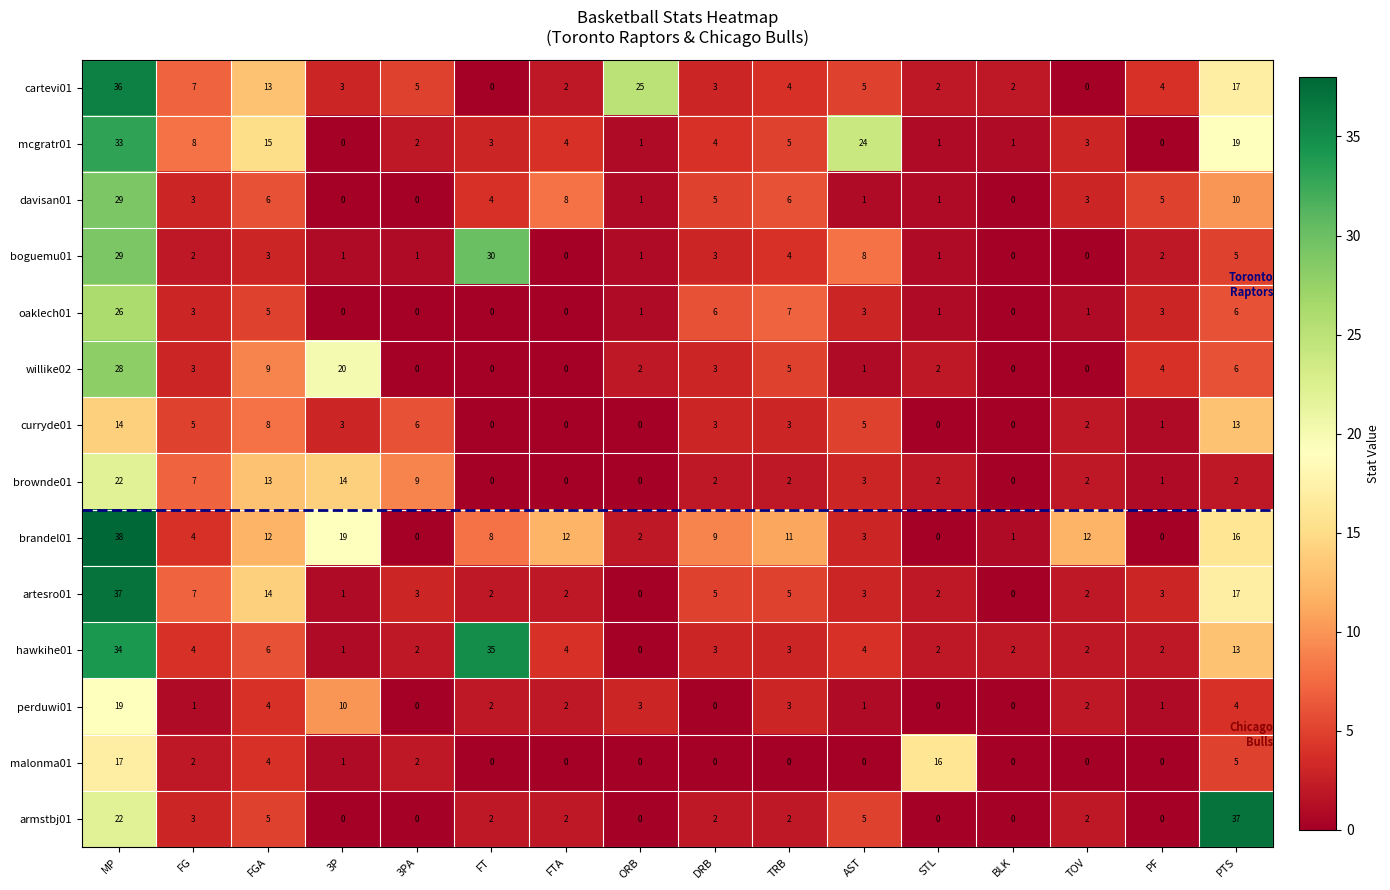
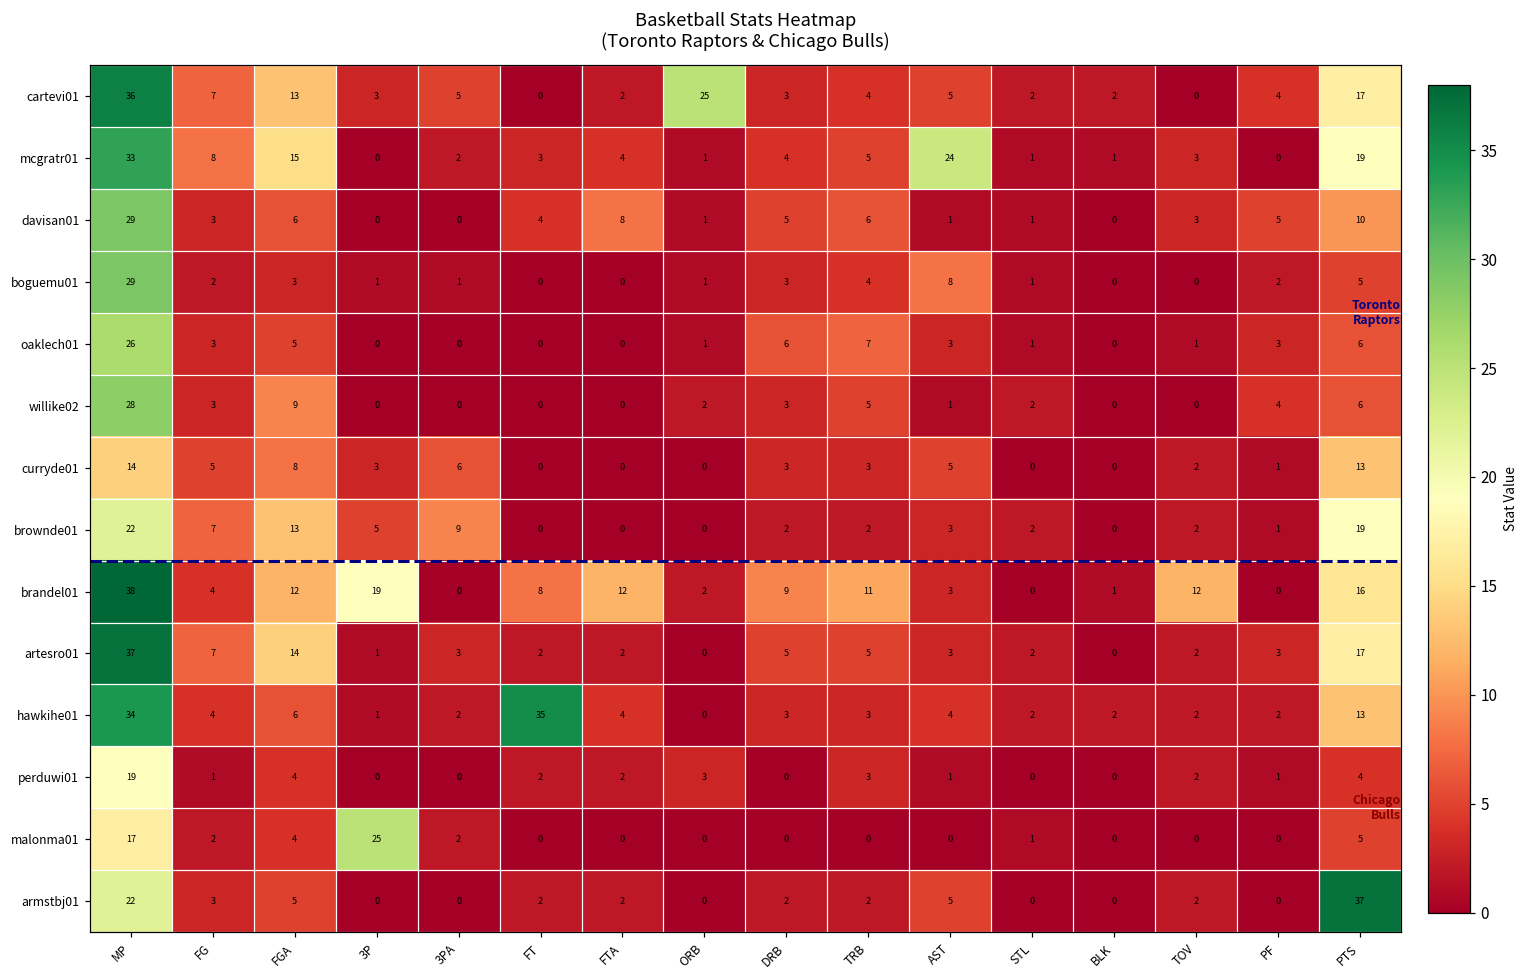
  {
    "boguemu01": {
      "MP": 29,
      "FG": 2,
      "FGA": 3,
      "3P": 1,
      "3PA": 1,
-     "FT": 30,
+     "FT": 0,
      "FTA": 0,
      "ORB": 1,
      "DRB": 3,
      "TRB": 4,
      "AST": 8,
      "STL": 1,
      "BLK": 0,
      "TOV": 0,
      "PF": 2
    },
    "willike02": {
      "MP": 28,
      "FG": 3,
      "FGA": 9,
-     "3P": 20,
+     "3P": 0,
      "3PA": 0,
      "FT": 0,
      "FTA": 0,
      "ORB": 2,
      "DRB": 3,
      "TRB": 5,
      "AST": 1,
      "STL": 2,
      "BLK": 0,
      "TOV": 0,
      "PF": 4,
      "PTS": 6
    },
    "brownde01": {
      "MP": 22,
      "FG": 7,
      "FGA": 13,
-     "3P": 14,
+     "3P": 5,
      "3PA": 9,
      "FT": 0,
      "FTA": 0,
      "ORB": 0,
      "DRB": 2,
      "TRB": 2,
      "AST": 3,
      "STL": 2,
      "BLK": 0,
      "TOV": 2,
      "PF": 1,
-     "PTS": 2
+     "PTS": 19
    },
    "perduwi01": {
      "MP": 19,
      "FG": 1,
      "FGA": 4,
-     "3P": 10,
+     "3P": 0,
      "3PA": 0,
      "FT": 2,
      "FTA": 2,
      "ORB": 3,
      "DRB": 0,
      "TRB": 3,
      "AST": 1,
      "STL": 0,
      "BLK": 0,
      "TOV": 2,
      "PF": 1
    },
    "malonma01": {
      "MP": 17,
      "FG": 2,
      "FGA": 4,
-     "3P": 1,
+     "3P": 25,
      "3PA": 2,
      "FT": 0,
      "FTA": 0,
      "ORB": 0,
      "DRB": 0,
      "TRB": 0,
      "AST": 0,
-     "STL": 16,
+     "STL": 1,
      "BLK": 0,
      "TOV": 0,
      "PF": 0
    }
  }
